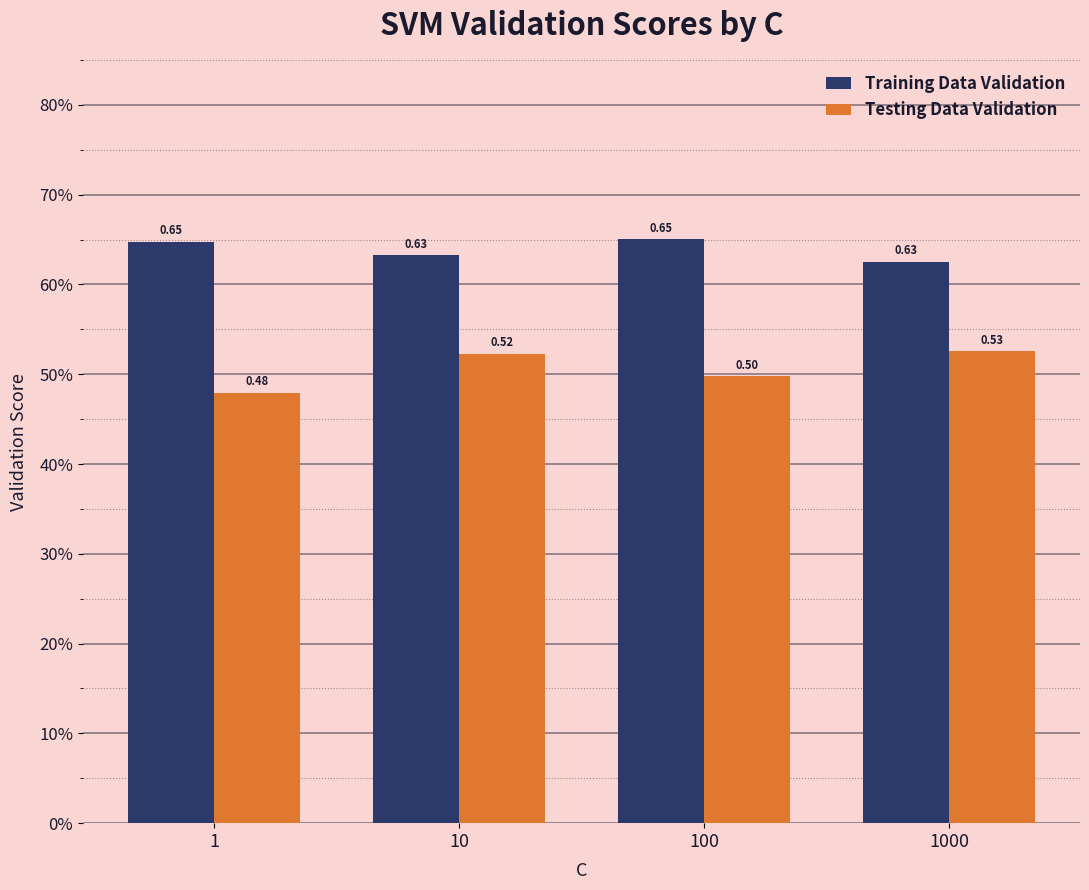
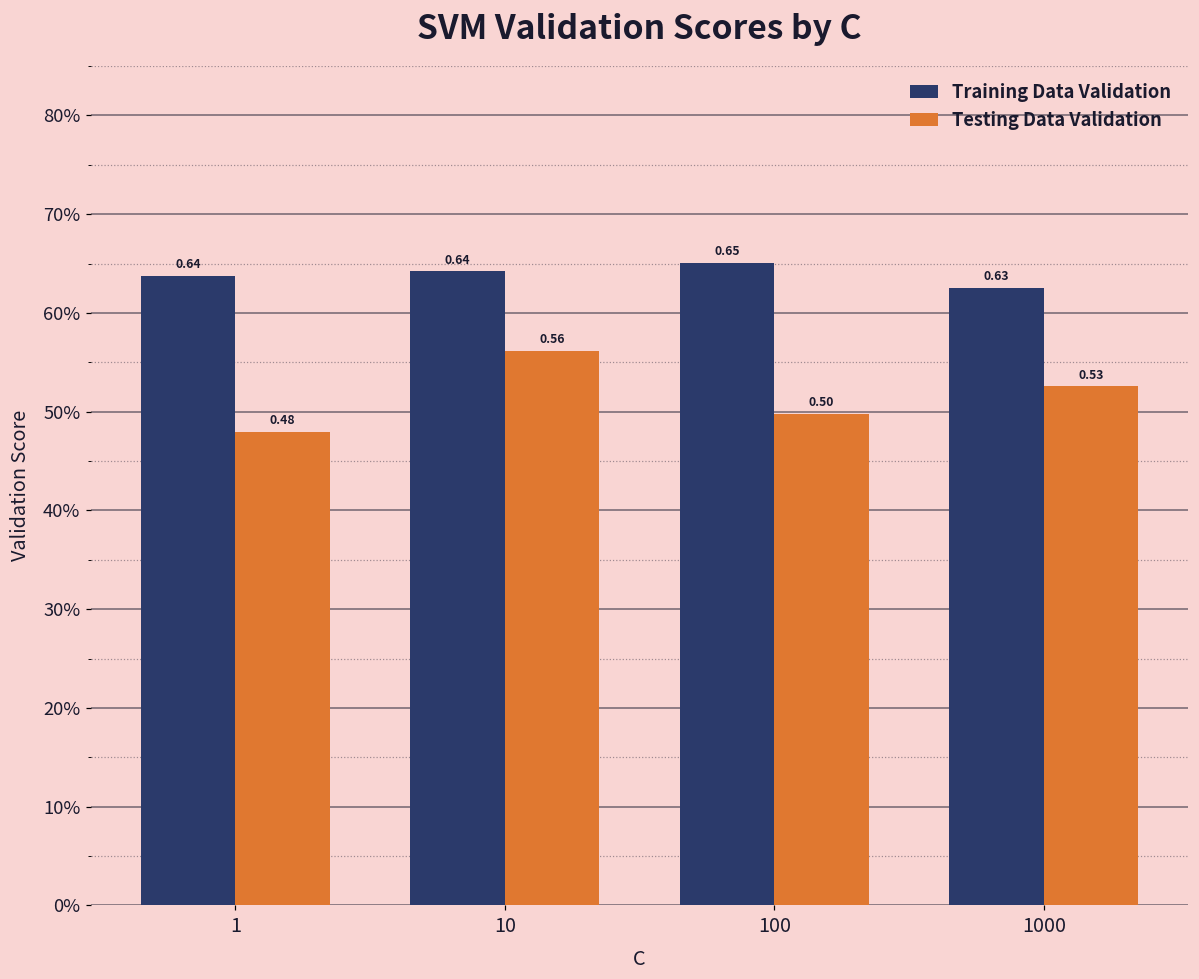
  {
    "Training Data Validation": {
-     "1": 0.65,
-     "10": 0.63,
+     "1": 0.64,
+     "10": 0.64,
      "100": 0.65,
      "1000": 0.63
    },
    "Testing Data Validation": {
      "1": 0.48,
-     "10": 0.52,
+     "10": 0.56,
      "100": 0.50,
      "1000": 0.53
    }
  }
